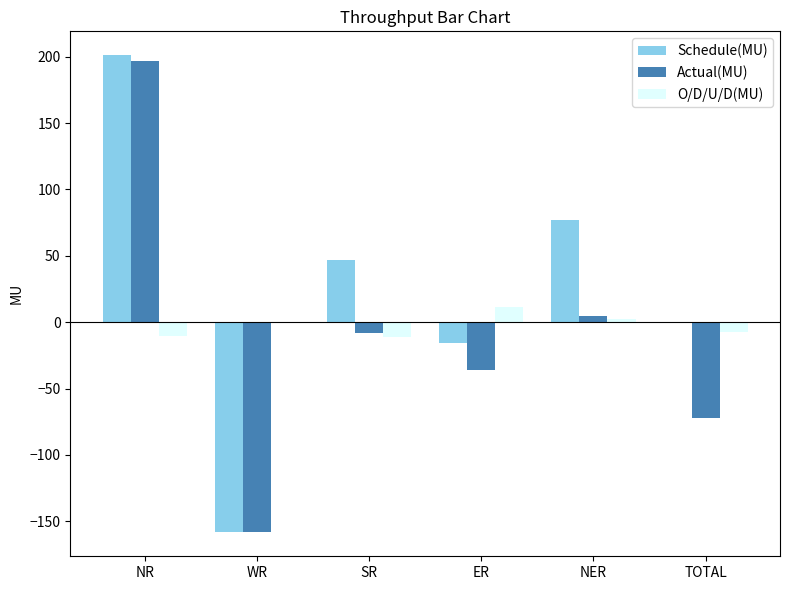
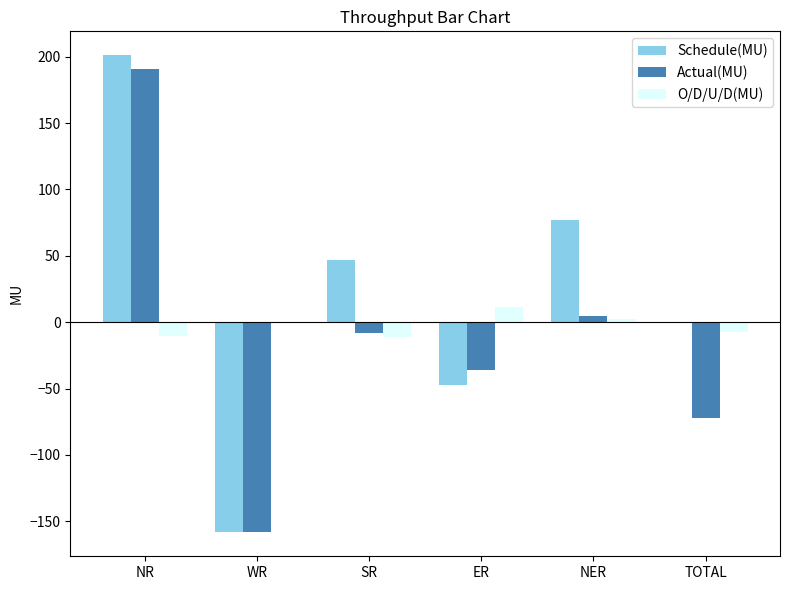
  {
    "Schedule(MU)": {
      "NR": 201,
      "WR": -158,
      "SR": 47,
-     "ER": -16,
+     "ER": -48,
      "NER": 77
    },
    "Actual(MU)": {
-     "NR": 197,
+     "NR": 191,
      "WR": -158,
      "SR": -8,
      "ER": -36,
      "NER": 5,
      "TOTAL": -72
    },
    "O/D/U/D(MU)": {
      "NR": -10,
      "SR": -12,
      "ER": 12,
      "NER": 3,
      "TOTAL": -8
    }
  }
